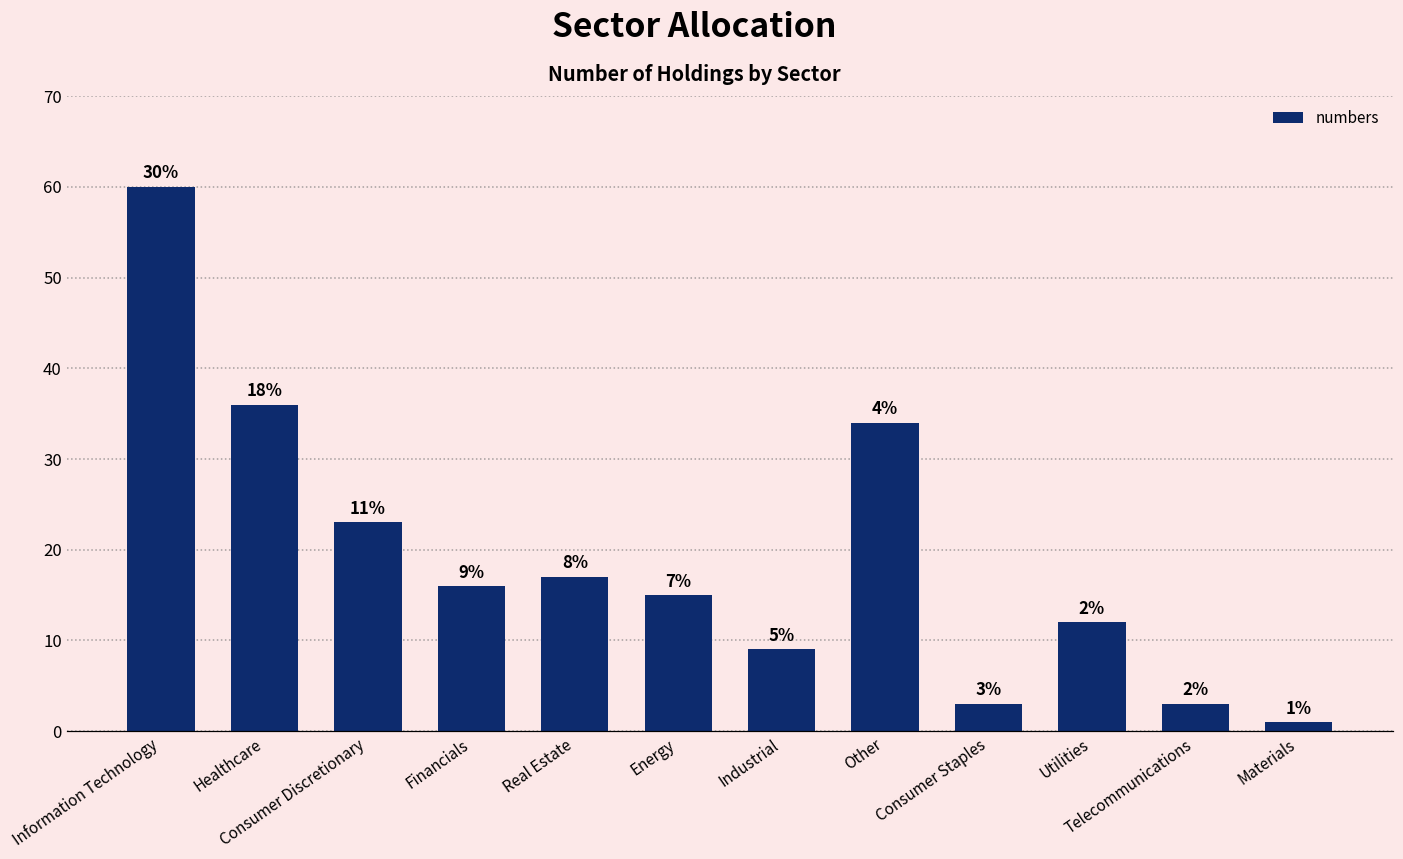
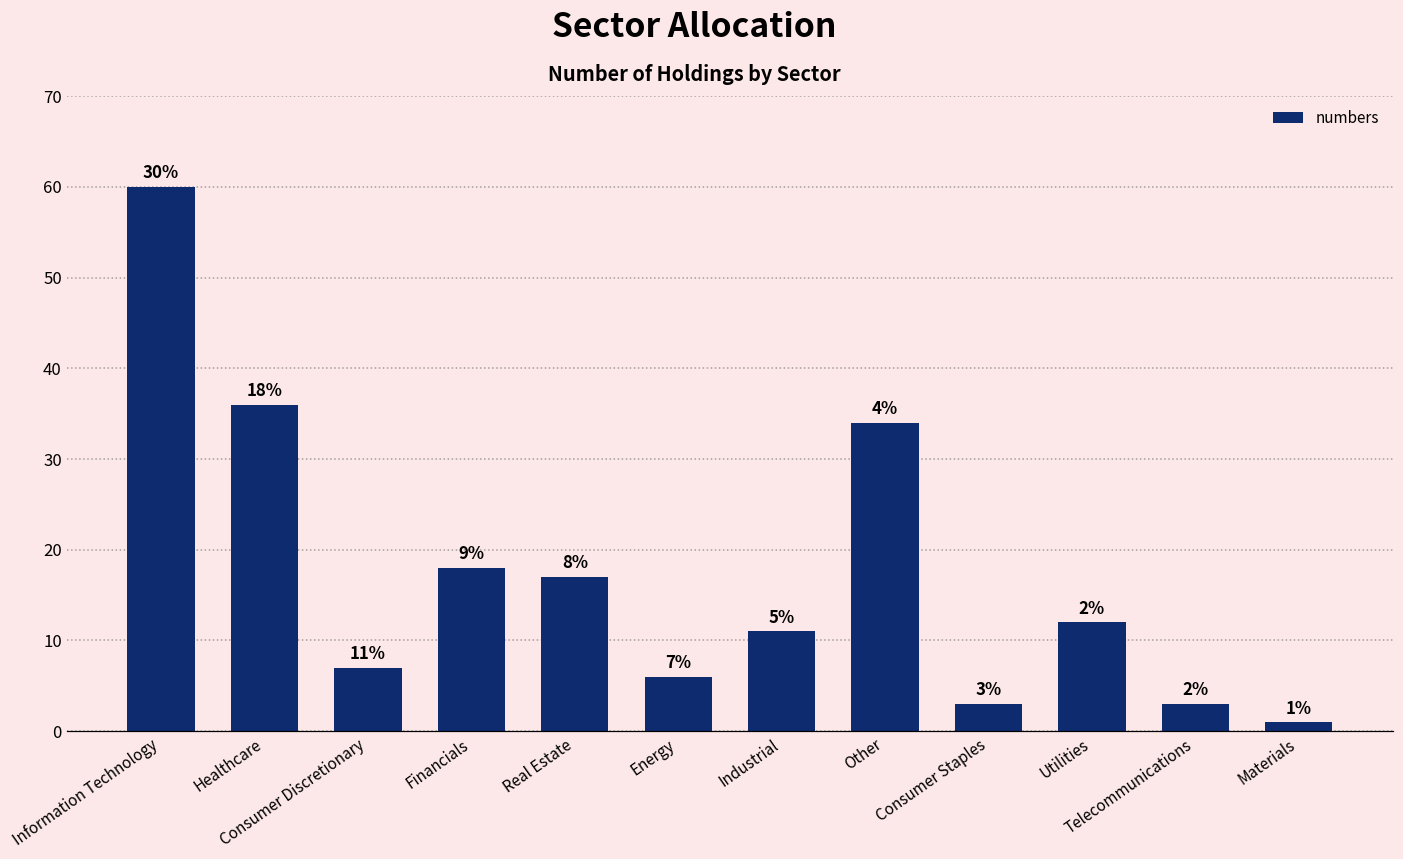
  {
-   "Consumer Discretionary": 23,
-   "Financials": 16,
-   "Energy": 15,
-   "Industrial": 9
+   "Consumer Discretionary": 7,
+   "Financials": 18,
+   "Energy": 6,
+   "Industrial": 11
  }
